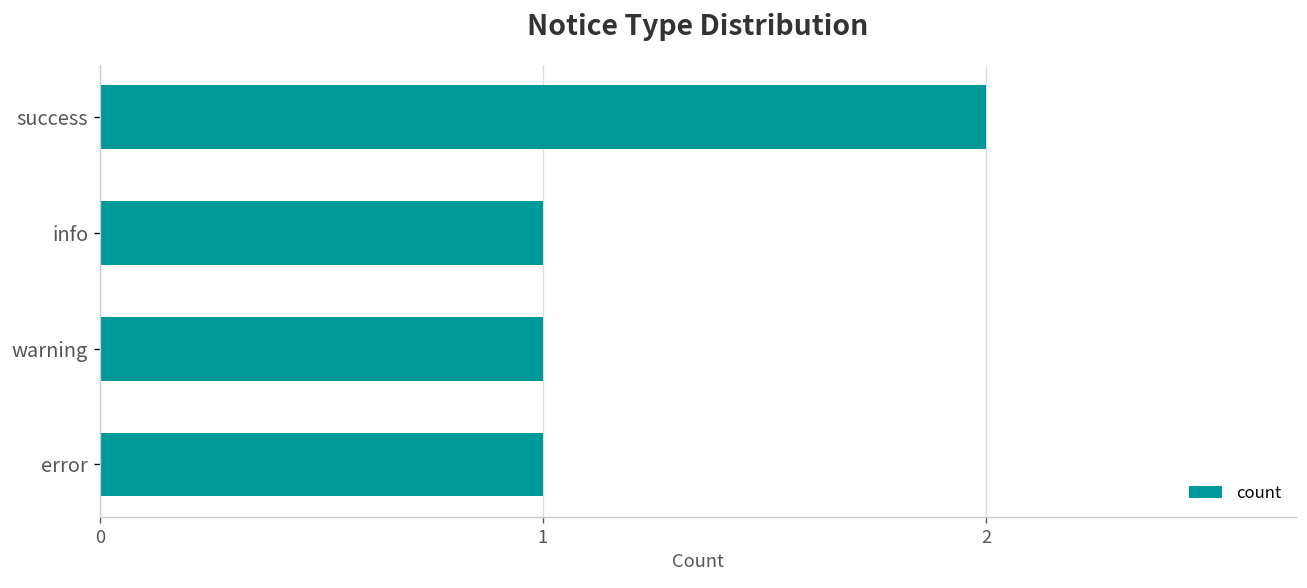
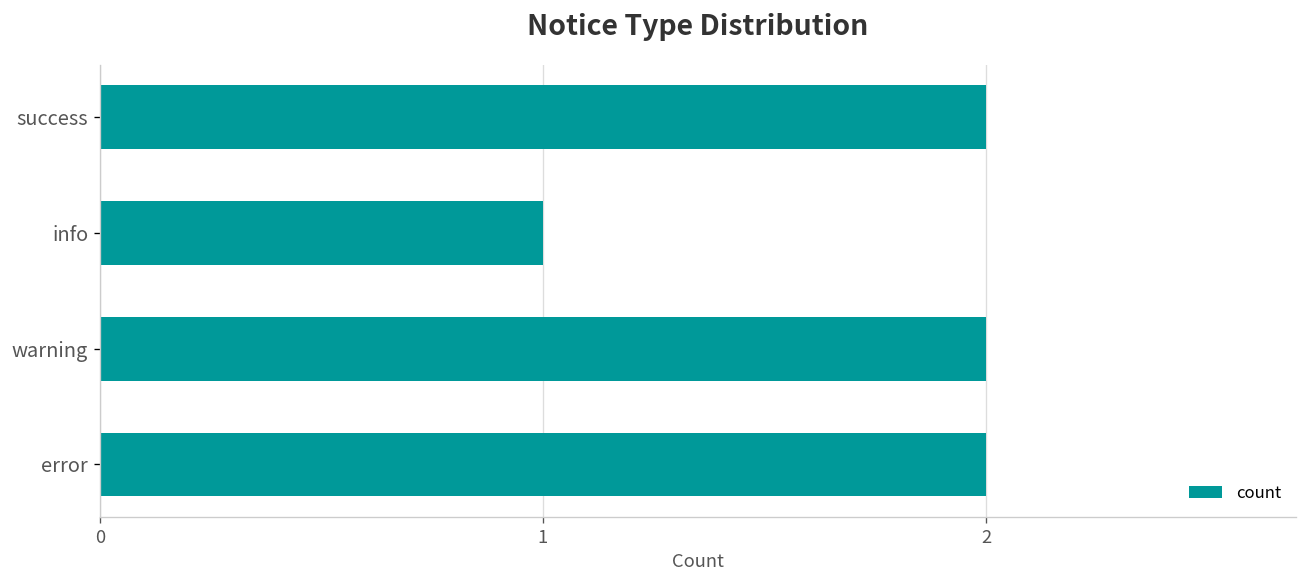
  {
    "success": 2,
    "info": 1,
-   "warning": 1,
-   "error": 1
+   "warning": 2,
+   "error": 2
  }
